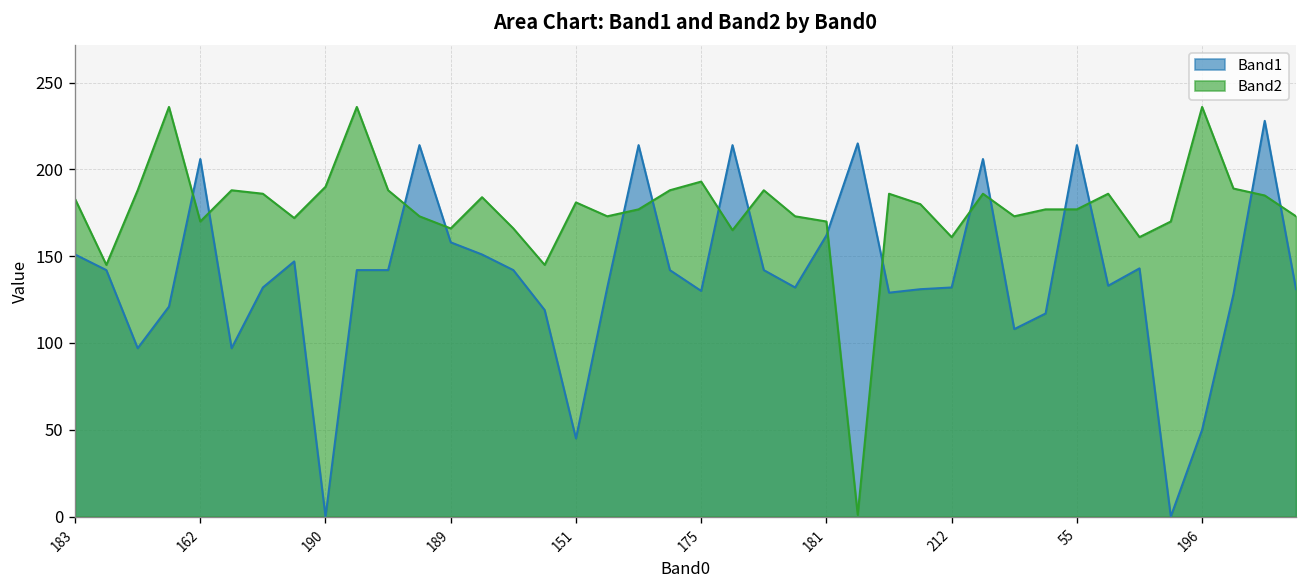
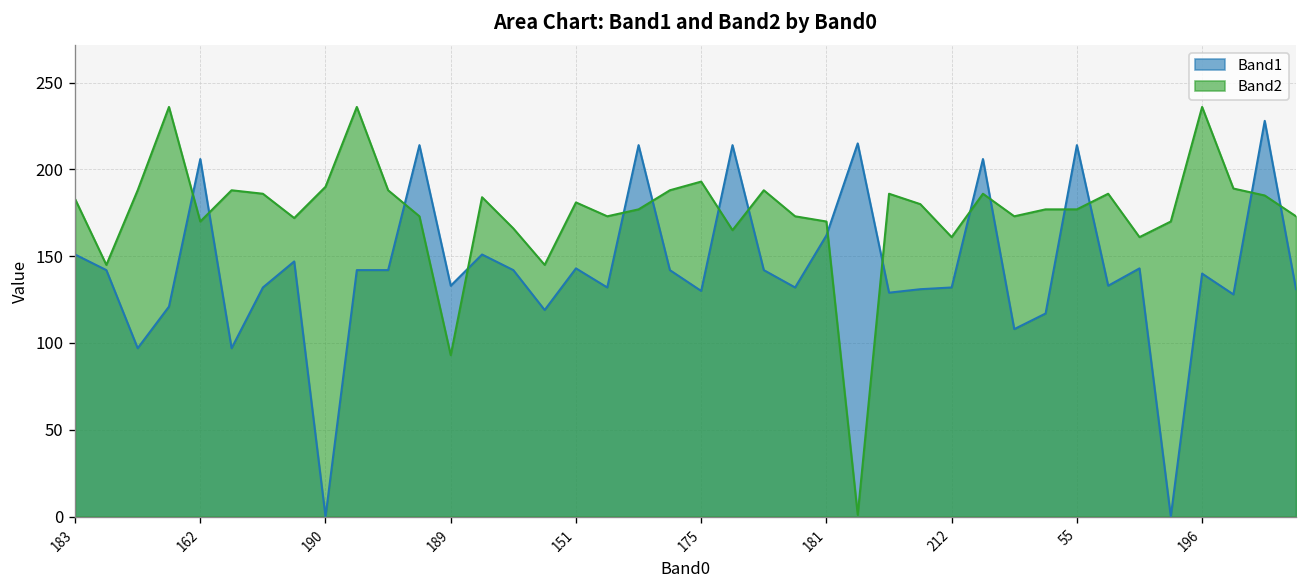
  {
    "Band1": {
      "183": 151,
      "162": 206,
      "190": 0,
-     "189": 158,
-     "151": 45,
+     "189": 133,
+     "151": 143,
      "175": 130,
      "181": 162,
      "212": 132,
      "55": 214,
-     "196": 50
+     "196": 140
    },
    "Band2": {
      "183": 183,
      "162": 170,
      "190": 190,
-     "189": 166,
+     "189": 93,
      "151": 181,
      "175": 193,
      "181": 170,
      "212": 161,
      "55": 177,
      "196": 236
    }
  }
